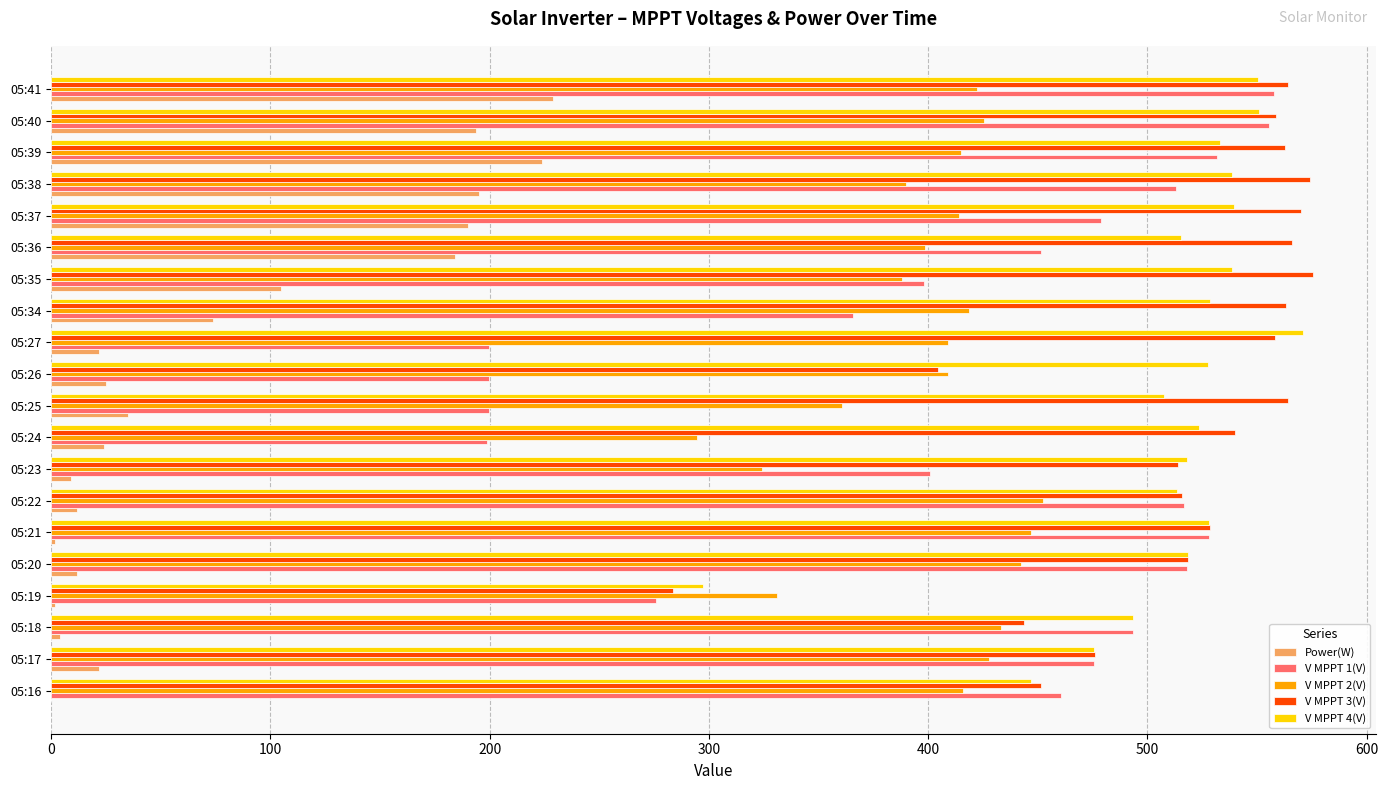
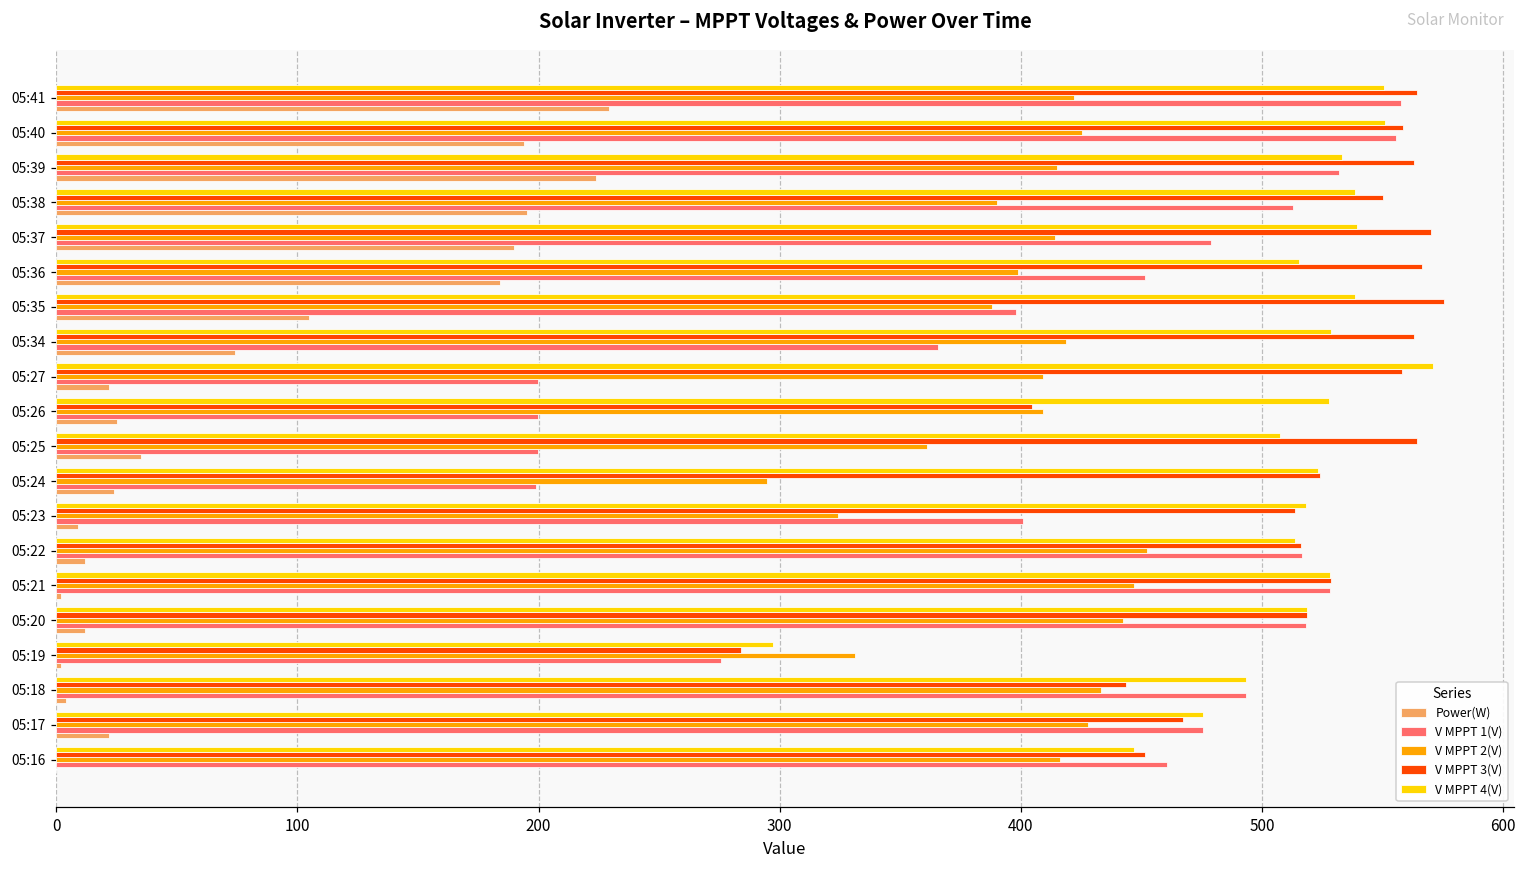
  {
    "V MPPT 3(V)": {
      "05:41": 564,
      "05:40": 559,
      "05:39": 563,
-     "05:38": 574,
+     "05:38": 550,
      "05:37": 570,
      "05:36": 566,
      "05:35": 576,
      "05:34": 563,
      "05:27": 558,
      "05:26": 405,
      "05:25": 564,
-     "05:24": 540,
+     "05:24": 524,
      "05:23": 514,
      "05:22": 516,
      "05:21": 529,
      "05:20": 519,
      "05:19": 284,
      "05:18": 444,
-     "05:17": 476,
+     "05:17": 467,
      "05:16": 452
    }
  }
